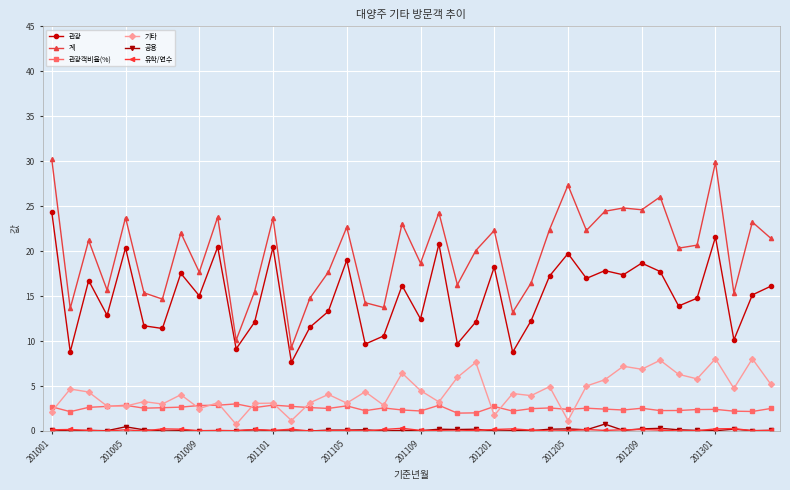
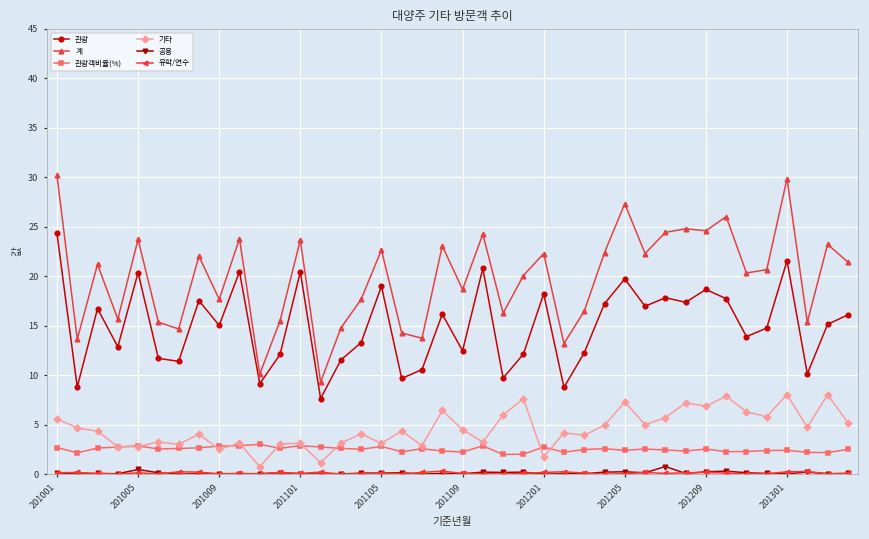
  {
    "기타": {
-     "201001": 2,
+     "201001": 6,
      "201009": 3,
      "201105": 3,
      "201109": 5,
      "201201": 2,
-     "201205": 1,
+     "201205": 7,
      "201209": 7,
      "201301": 8
    }
  }
